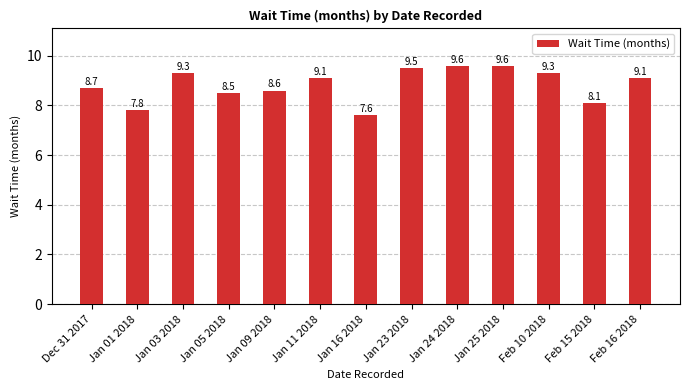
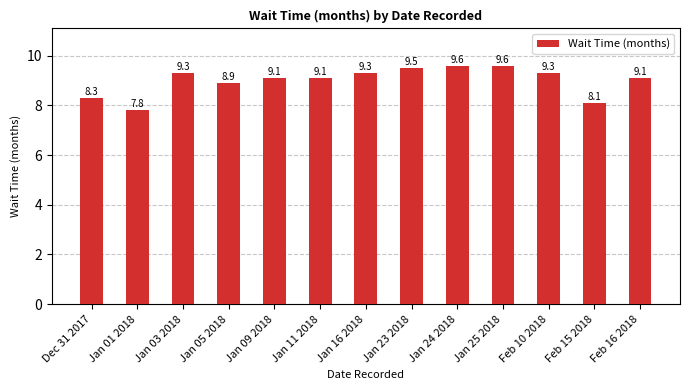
  {
-   "Dec 31 2017": 8.7,
+   "Dec 31 2017": 8.3,
    "Jan 01 2018": 7.8,
    "Jan 03 2018": 9.3,
-   "Jan 05 2018": 8.5,
-   "Jan 09 2018": 8.6,
+   "Jan 05 2018": 8.9,
+   "Jan 09 2018": 9.1,
    "Jan 11 2018": 9.1,
-   "Jan 16 2018": 7.6,
+   "Jan 16 2018": 9.3,
    "Jan 23 2018": 9.5,
    "Jan 24 2018": 9.6,
    "Jan 25 2018": 9.6,
    "Feb 10 2018": 9.3,
    "Feb 15 2018": 8.1,
    "Feb 16 2018": 9.1
  }
